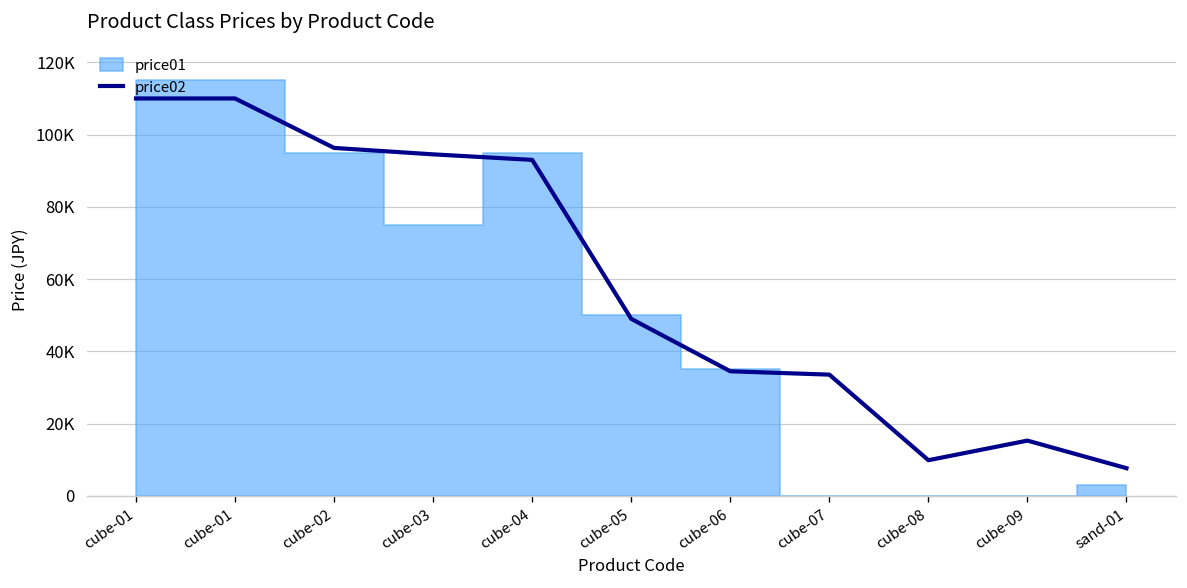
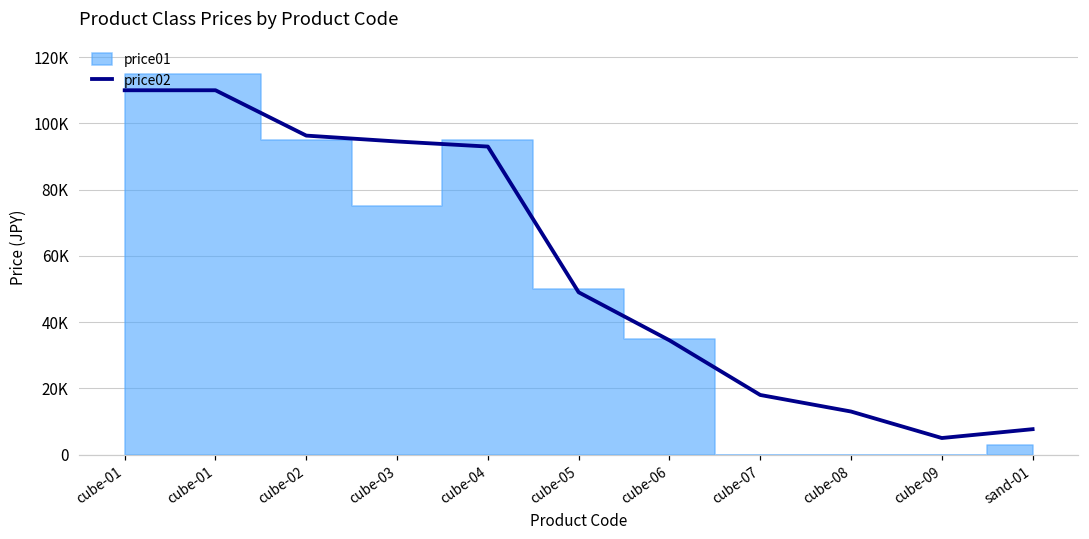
  {
    "price02": {
      "cube-02": 96000,
      "cube-03": 95000,
      "cube-04": 93000,
      "cube-05": 49000,
      "cube-06": 35000,
-     "cube-07": 34000,
-     "cube-08": 10000,
-     "cube-09": 15000,
+     "cube-07": 18000,
+     "cube-08": 13000,
+     "cube-09": 5000,
      "sand-01": 8000
    }
  }
